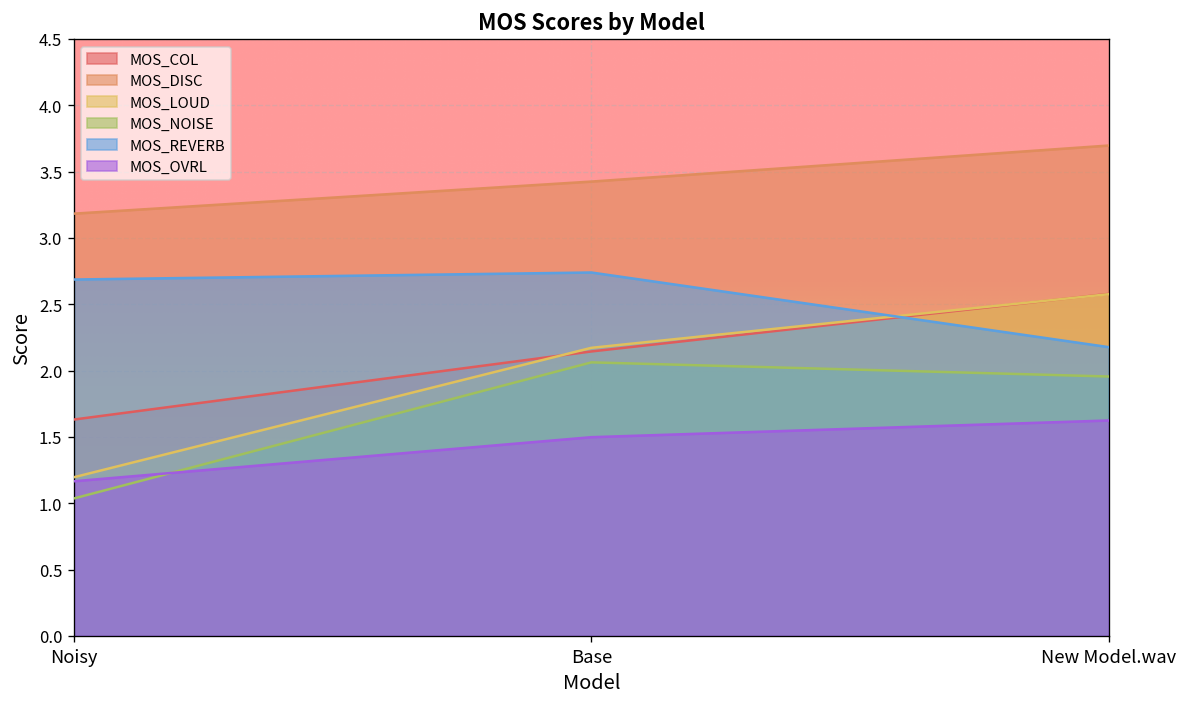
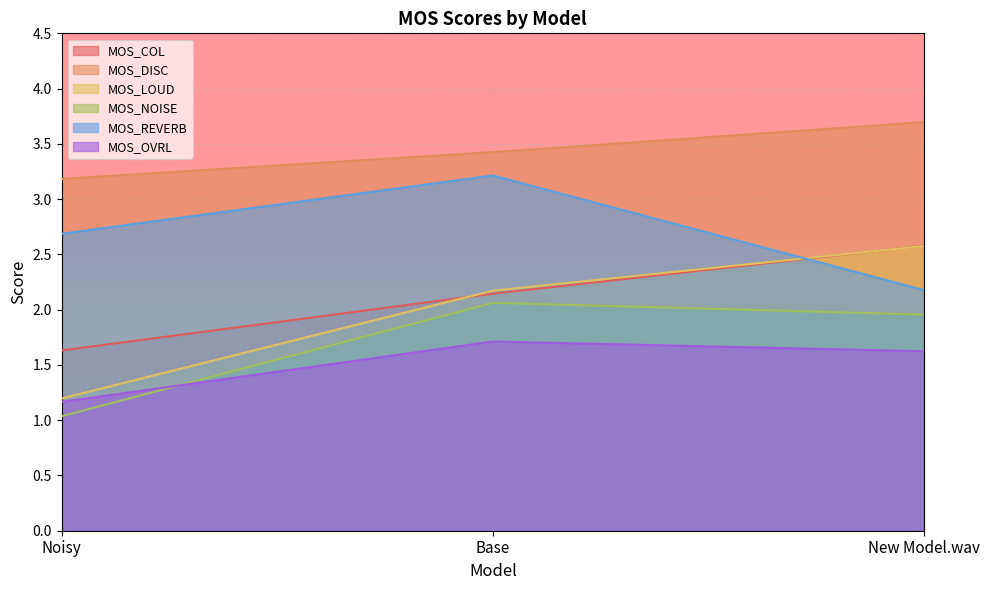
  {
    "MOS_REVERB": {
      "Noisy": 2.69,
-     "Base": 2.74,
+     "Base": 3.21,
      "New Model.wav": 2.18
    },
    "MOS_OVRL": {
      "Noisy": 1.17,
-     "Base": 1.50,
+     "Base": 1.71,
      "New Model.wav": 1.62
    }
  }
